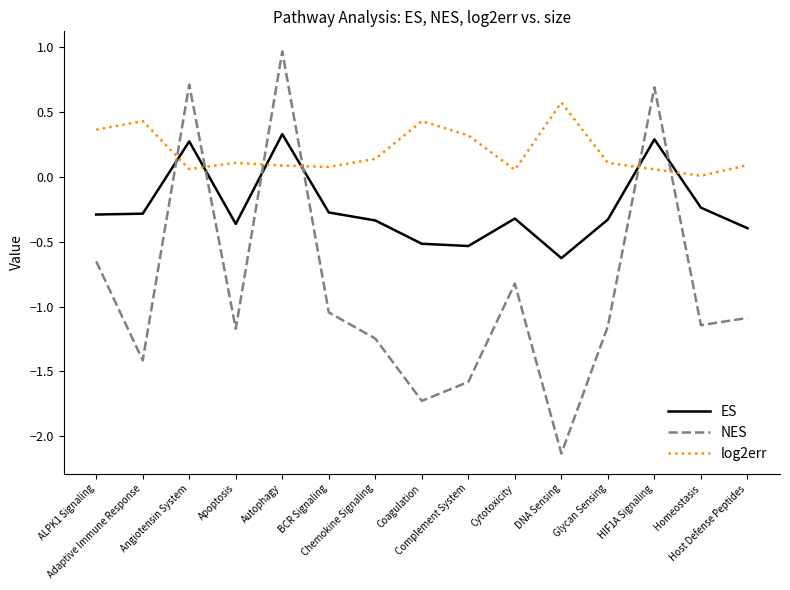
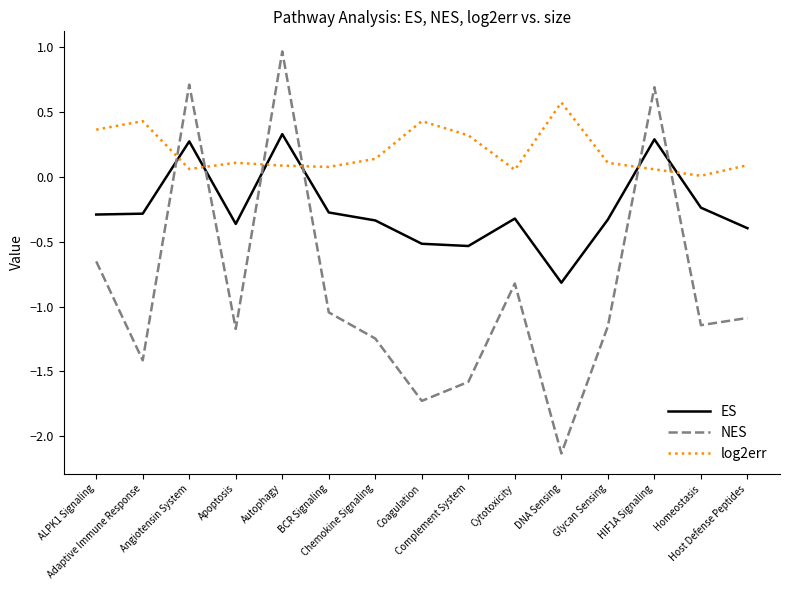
  {
    "ES": {
      "ALPK1 Signaling": -0.29,
      "Adaptive Immune Response": -0.28,
      "Angiotensin System": 0.28,
      "Apoptosis": -0.36,
      "Autophagy": 0.33,
      "BCR Signaling": -0.27,
      "Chemokine Signaling": -0.33,
      "Coagulation": -0.51,
      "Complement System": -0.53,
      "Cytotoxicity": -0.32,
-     "DNA Sensing": -0.63,
+     "DNA Sensing": -0.82,
      "Glycan Sensing": -0.33,
      "HIF1A Signaling": 0.29,
      "Homeostasis": -0.24,
      "Host Defense Peptides": -0.39
    },
    "NES": {
      "ALPK1 Signaling": -0.65,
      "Adaptive Immune Response": -1.41,
      "Angiotensin System": 0.71,
      "Apoptosis": -1.17,
      "Autophagy": 0.97,
      "BCR Signaling": -1.04,
      "Chemokine Signaling": -1.25,
      "Coagulation": -1.73,
      "Complement System": -1.58,
      "Cytotoxicity": -0.82,
      "DNA Sensing": -2.13,
      "Glycan Sensing": -1.15,
      "HIF1A Signaling": 0.69,
      "Homeostasis": -1.14,
      "Host Defense Peptides": -1.09
    },
    "log2err": {
      "ALPK1 Signaling": 0.37,
      "Adaptive Immune Response": 0.43,
      "Angiotensin System": 0.06,
      "Apoptosis": 0.11,
      "Autophagy": 0.09,
      "BCR Signaling": 0.08,
      "Chemokine Signaling": 0.14,
      "Coagulation": 0.43,
      "Complement System": 0.32,
      "Cytotoxicity": 0.06,
      "DNA Sensing": 0.58,
      "Glycan Sensing": 0.11,
      "HIF1A Signaling": 0.06,
      "Homeostasis": 0.01,
      "Host Defense Peptides": 0.09
    }
  }
